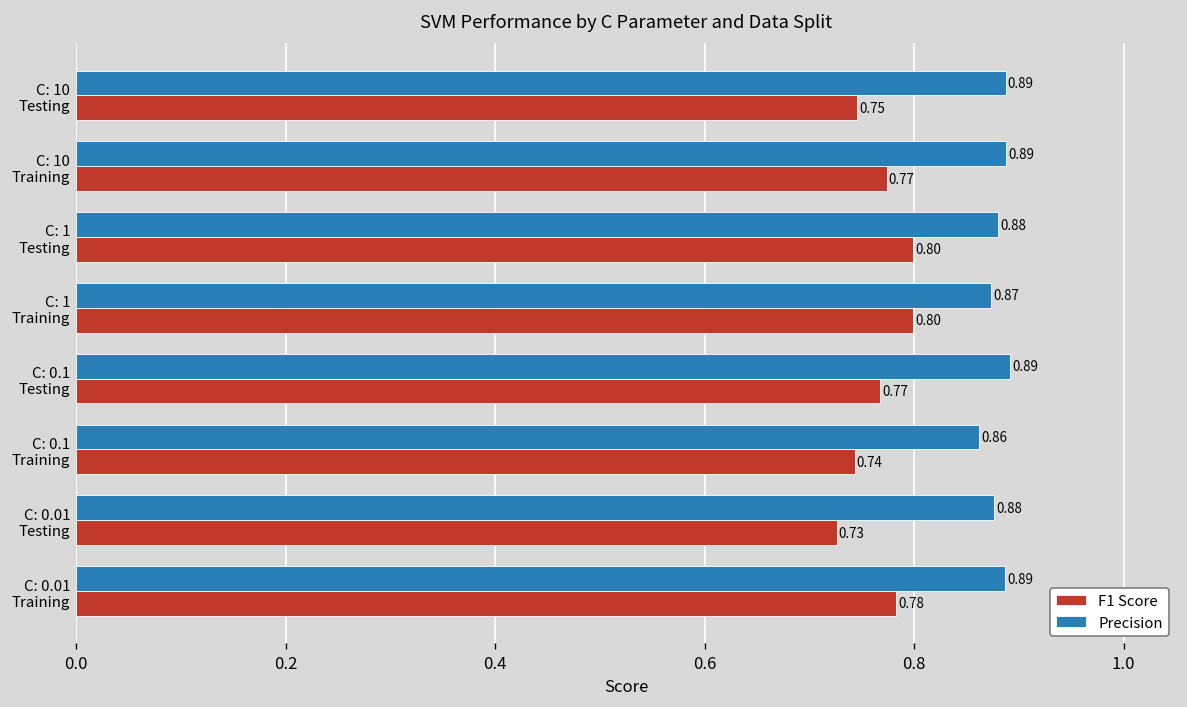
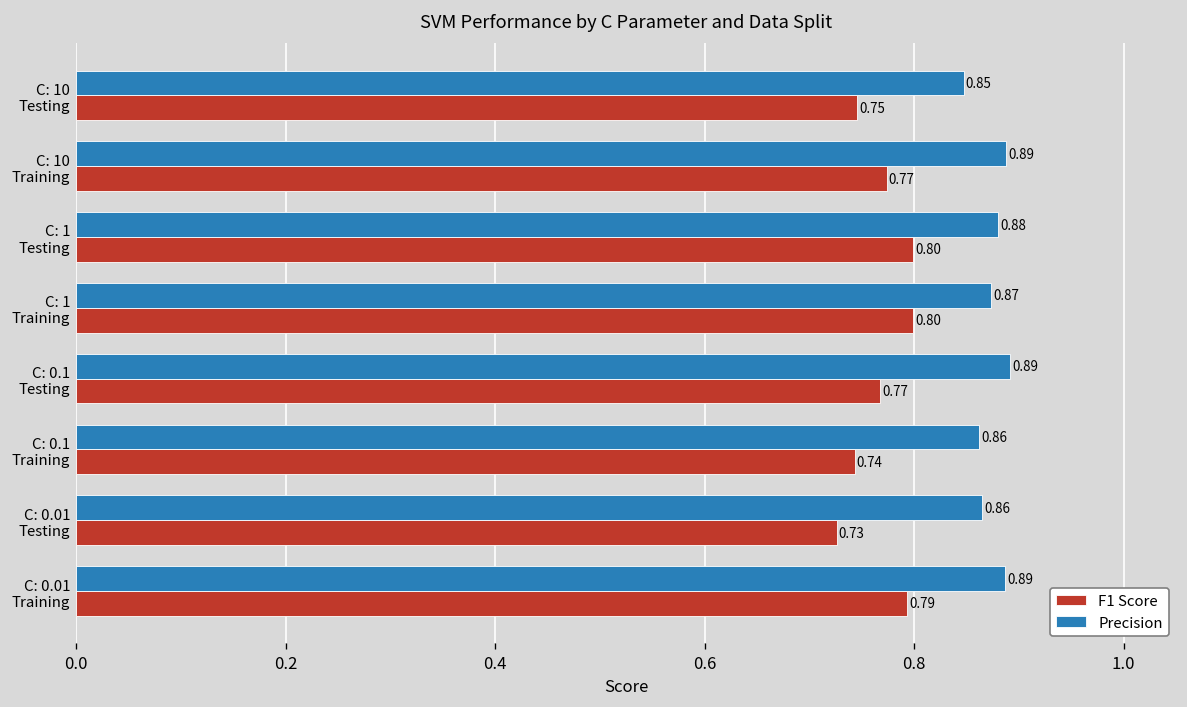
  {
    "F1 Score": {
      "C: 10 Testing": 0.75,
      "C: 10 Training": 0.77,
      "C: 1 Testing": 0.80,
      "C: 1 Training": 0.80,
      "C: 0.1 Testing": 0.77,
      "C: 0.1 Training": 0.74,
      "C: 0.01 Testing": 0.73,
-     "C: 0.01 Training": 0.78
+     "C: 0.01 Training": 0.79
    },
    "Precision": {
-     "C: 10 Testing": 0.89,
+     "C: 10 Testing": 0.85,
      "C: 10 Training": 0.89,
      "C: 1 Testing": 0.88,
      "C: 1 Training": 0.87,
      "C: 0.1 Testing": 0.89,
      "C: 0.1 Training": 0.86,
-     "C: 0.01 Testing": 0.88,
+     "C: 0.01 Testing": 0.86,
      "C: 0.01 Training": 0.89
    }
  }
